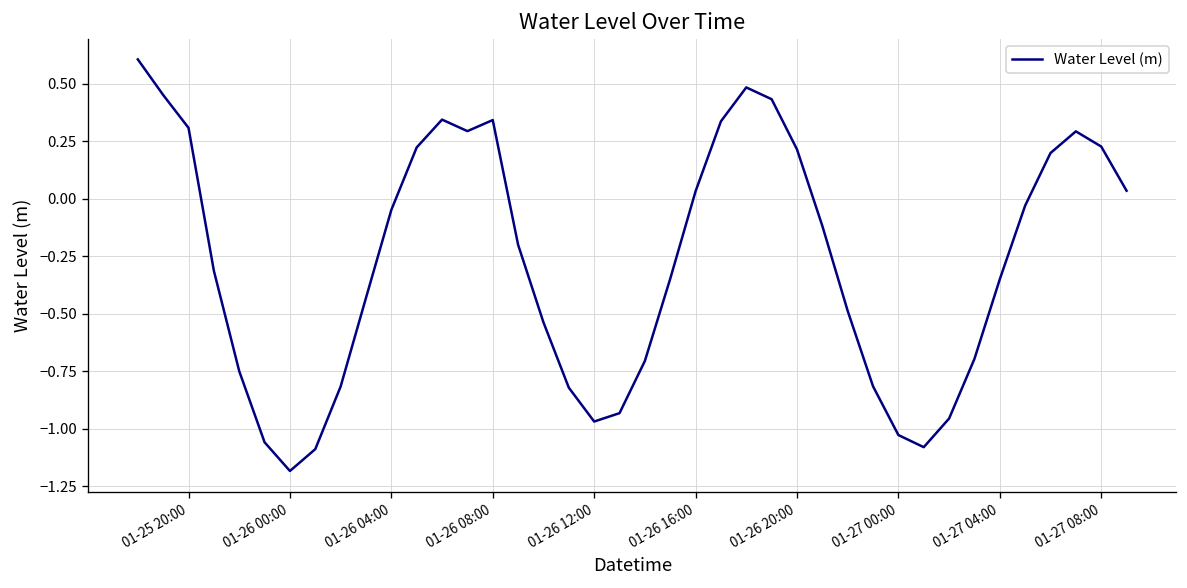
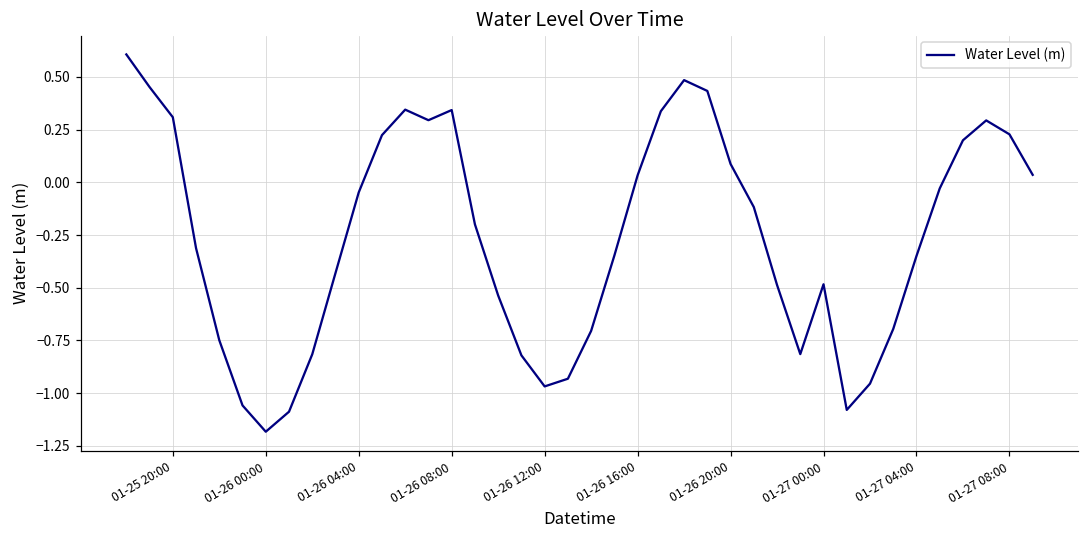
  {
    "01-25 20:00": 0.31,
    "01-26 00:00": -1.18,
    "01-26 04:00": -0.05,
    "01-26 08:00": 0.34,
    "01-26 12:00": -0.97,
    "01-26 16:00": 0.03,
-   "01-26 20:00": 0.21,
-   "01-27 00:00": -1.03,
+   "01-26 20:00": 0.09,
+   "01-27 00:00": -0.48,
    "01-27 04:00": -0.35,
    "01-27 08:00": 0.23
  }
